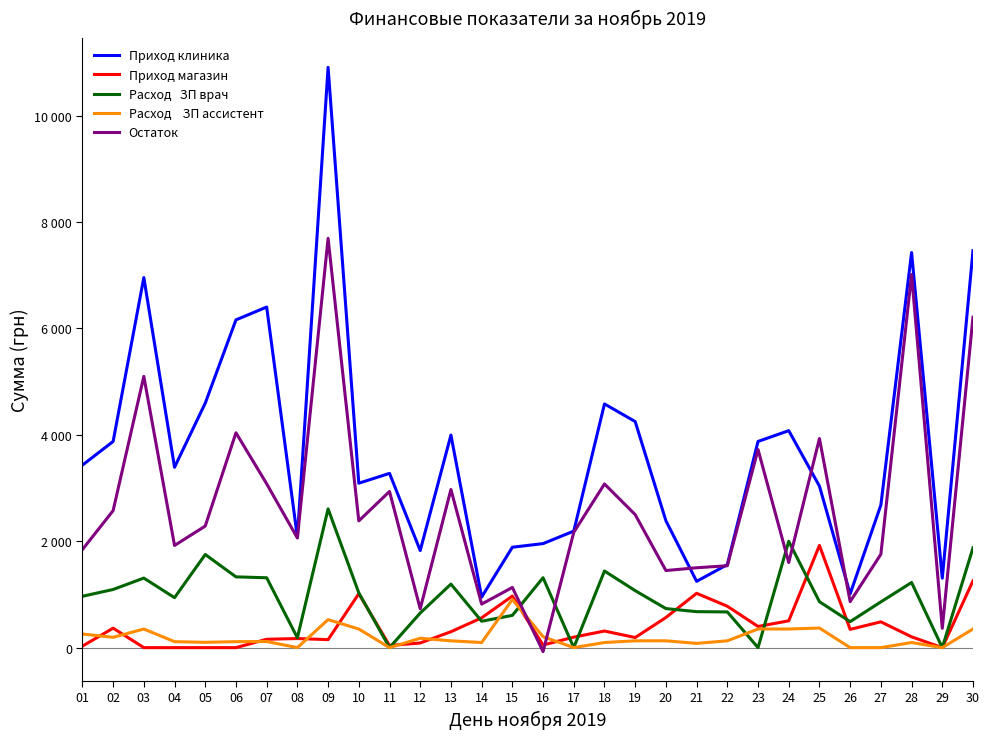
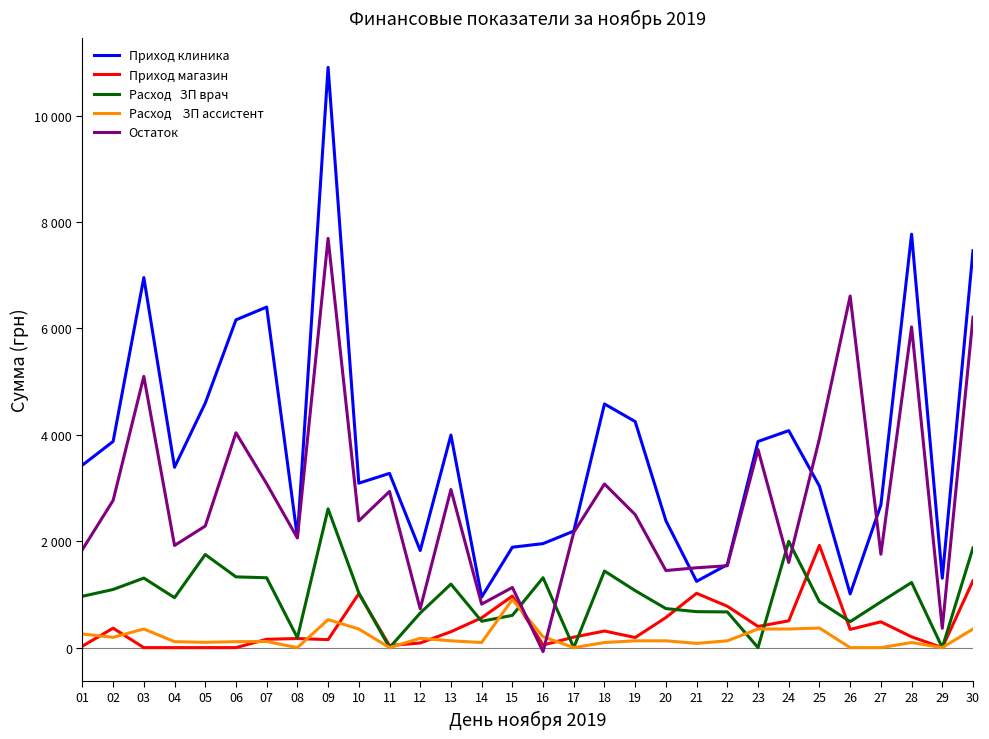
  {
    "Приход клиника": {
      "01": 3400,
      "02": 3900,
      "03": 7000,
      "04": 3400,
      "05": 4600,
      "06": 6200,
      "07": 6400,
      "09": 10900,
      "10": 3100,
      "11": 3300,
      "12": 1800,
      "13": 4000,
      "14": 1000,
      "15": 1900,
      "16": 2000,
      "18": 4600,
      "19": 4200,
      "20": 2400,
      "21": 1200,
      "23": 3900,
      "24": 4100,
      "25": 3000,
      "26": 1000,
      "27": 2700,
-     "28": 7400,
+     "28": 7800,
      "29": 1300,
      "30": 7500
    },
    "Приход магазин": {
      "01": 0,
      "02": 400,
      "03": 0,
      "04": 0,
      "05": 0,
      "06": 0,
      "09": 200,
      "12": 100,
      "13": 300,
      "14": 600,
      "15": 1000,
      "16": 0,
      "17": 200,
      "18": 300,
      "19": 200,
      "20": 600,
      "21": 1000,
      "22": 800,
      "24": 500,
      "25": 1900,
      "26": 300,
      "27": 500,
      "28": 200,
      "30": 1300
    },
    "Расход ЗП врач": {
      "01": 1000,
      "02": 1100,
      "03": 1300,
      "04": 900,
      "05": 1800,
      "06": 1300,
      "07": 1300,
      "09": 2600,
      "12": 700,
      "13": 1200,
      "14": 500,
      "15": 600,
      "16": 1300,
      "18": 1400,
      "19": 1100,
      "20": 700,
      "21": 700,
      "22": 700,
      "23": 0,
      "24": 2000,
      "25": 900,
      "26": 500,
      "27": 900,
      "28": 1200,
      "30": 1900
    },
    "Расход ЗП ассистент": {
      "01": 300,
      "02": 200,
      "03": 400,
      "04": 100,
      "05": 100,
      "06": 100,
      "08": 0,
      "09": 500,
      "10": 400,
      "12": 200,
      "13": 100,
      "14": 100,
      "15": 900,
      "16": 200,
      "18": 100,
      "19": 100,
      "20": 100,
      "21": 100,
      "22": 100,
      "24": 400,
      "25": 400,
      "26": 0,
      "27": 0,
      "28": 100,
      "30": 400
    },
    "Остаток": {
      "01": 1800,
-     "02": 2600,
+     "02": 2800,
      "03": 5100,
      "04": 1900,
      "05": 2300,
      "06": 4000,
      "07": 3100,
      "09": 7700,
      "10": 2400,
      "11": 2900,
      "12": 700,
      "13": 3000,
      "14": 800,
      "15": 1100,
      "16": -100,
      "18": 3100,
      "19": 2500,
      "20": 1400,
      "21": 1500,
      "23": 3700,
      "24": 1600,
      "25": 3900,
-     "26": 900,
+     "26": 6600,
      "27": 1800,
-     "28": 7000,
+     "28": 6000,
      "29": 400,
      "30": 6200
    }
  }
